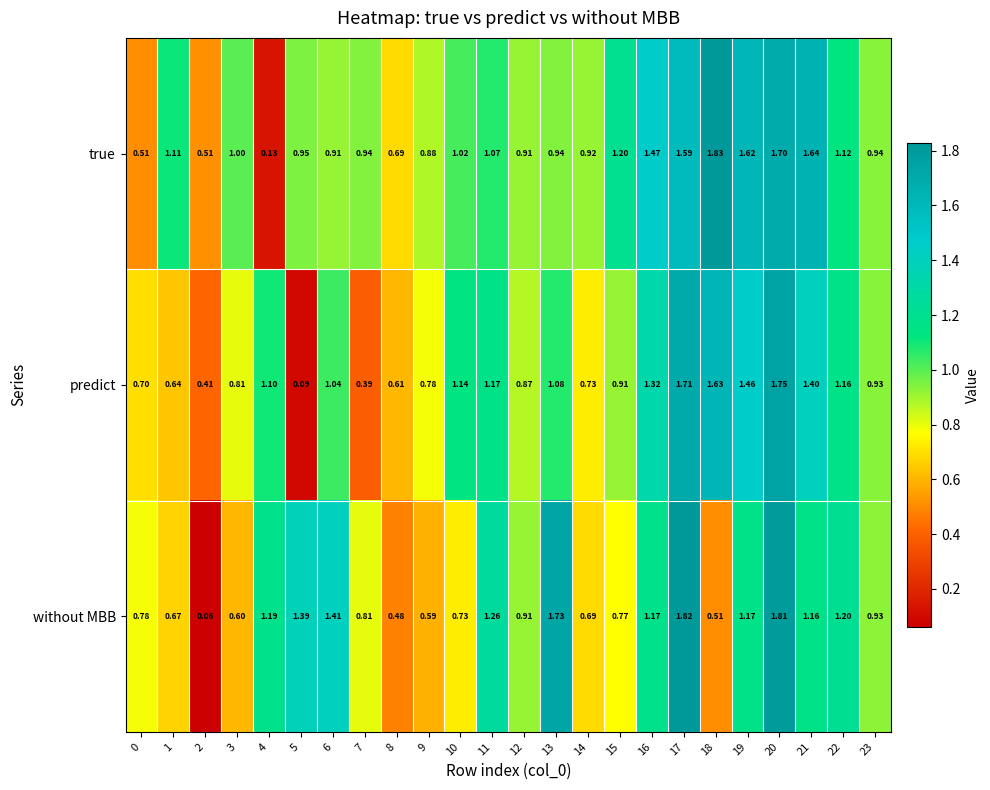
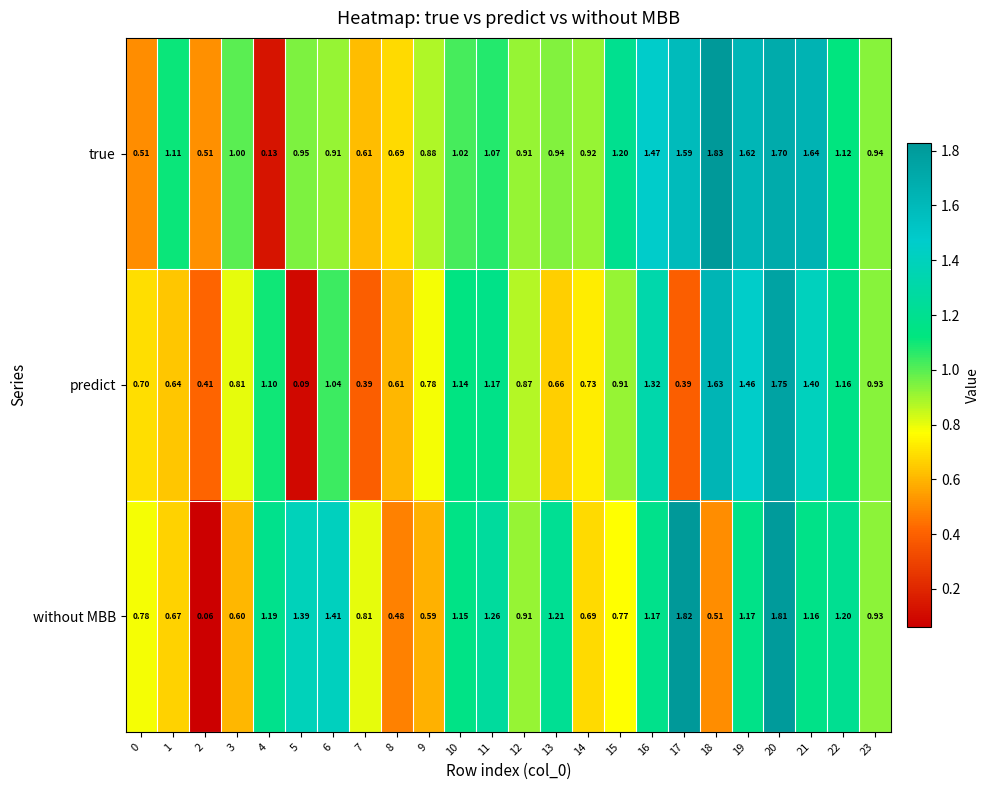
  {
    "true": {
      "0": 0.51,
      "1": 1.11,
      "2": 0.51,
      "3": 1.00,
      "4": 0.13,
      "5": 0.95,
      "6": 0.91,
-     "7": 0.94,
+     "7": 0.61,
      "8": 0.69,
      "9": 0.88,
      "10": 1.02,
      "11": 1.07,
      "12": 0.91,
      "13": 0.94,
      "14": 0.92,
      "15": 1.20,
      "16": 1.47,
      "17": 1.59,
      "18": 1.83,
      "19": 1.62,
      "20": 1.70,
      "21": 1.64,
      "22": 1.12,
      "23": 0.94
    },
    "predict": {
      "0": 0.70,
      "1": 0.64,
      "2": 0.41,
      "3": 0.81,
      "4": 1.10,
      "5": 0.09,
      "6": 1.04,
      "7": 0.39,
      "8": 0.61,
      "9": 0.78,
      "10": 1.14,
      "11": 1.17,
      "12": 0.87,
-     "13": 1.08,
+     "13": 0.66,
      "14": 0.73,
      "15": 0.91,
      "16": 1.32,
-     "17": 1.71,
+     "17": 0.39,
      "18": 1.63,
      "19": 1.46,
      "20": 1.75,
      "21": 1.40,
      "22": 1.16,
      "23": 0.93
    },
    "without MBB": {
      "0": 0.78,
      "1": 0.67,
      "2": 0.06,
      "3": 0.60,
      "4": 1.19,
      "5": 1.39,
      "6": 1.41,
      "7": 0.81,
      "8": 0.48,
      "9": 0.59,
-     "10": 0.73,
+     "10": 1.15,
      "11": 1.26,
      "12": 0.91,
-     "13": 1.73,
+     "13": 1.21,
      "14": 0.69,
      "15": 0.77,
      "16": 1.17,
      "17": 1.82,
      "18": 0.51,
      "19": 1.17,
      "20": 1.81,
      "21": 1.16,
      "22": 1.20,
      "23": 0.93
    }
  }
